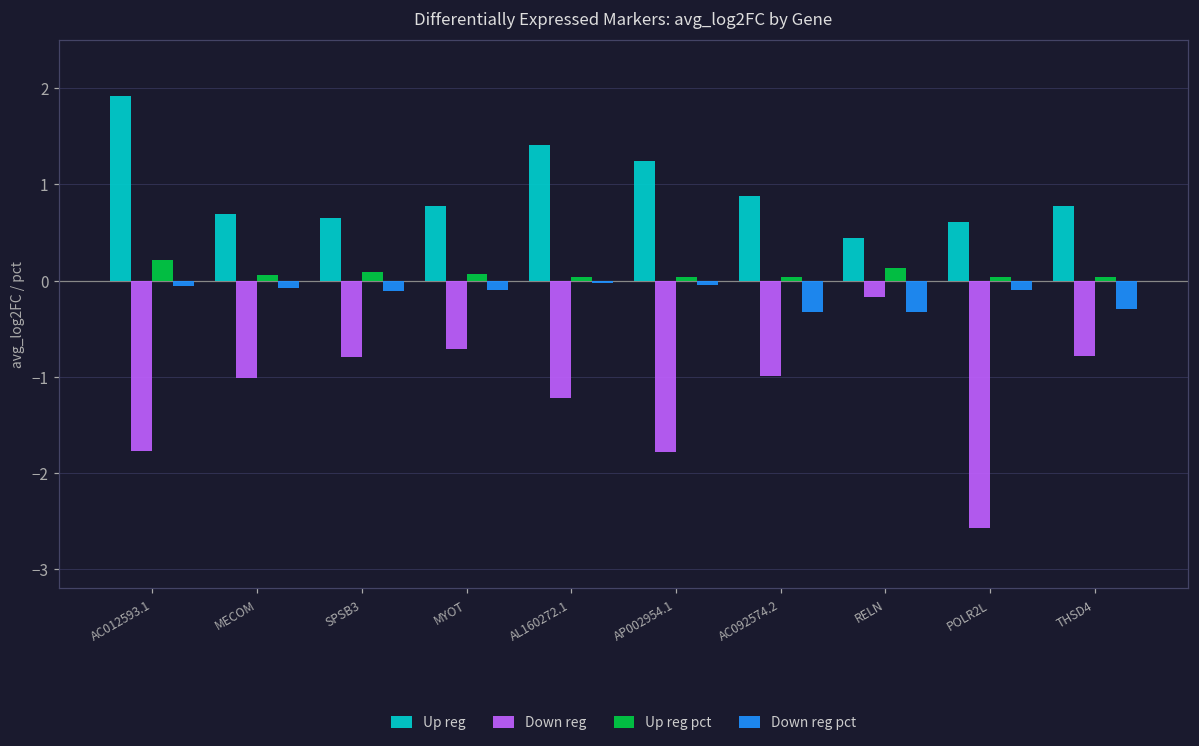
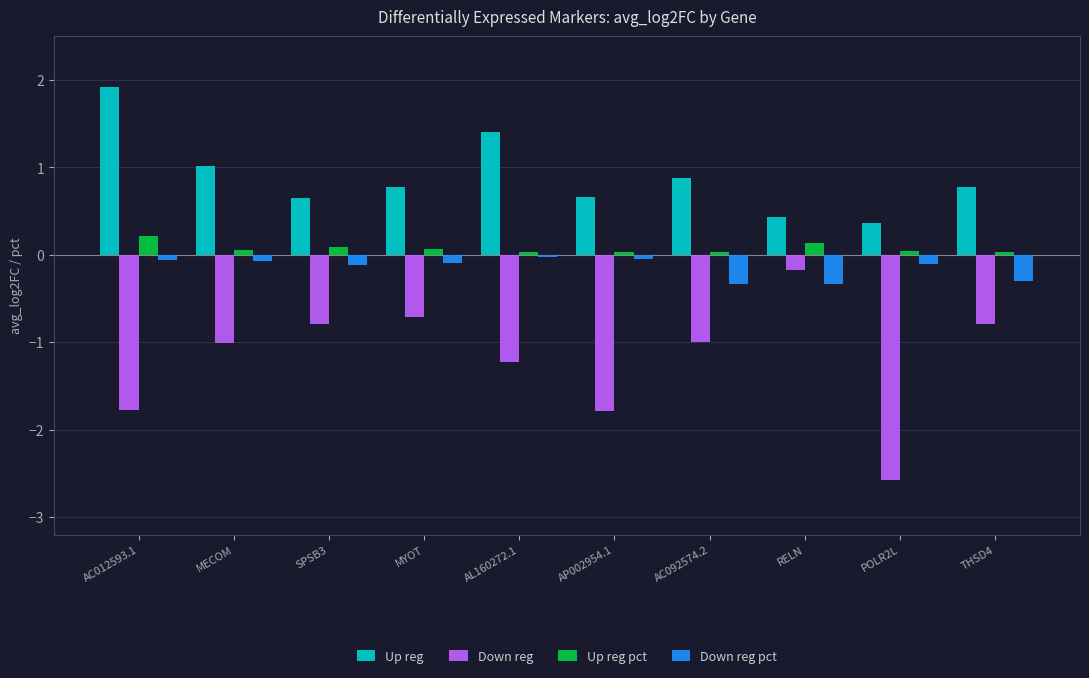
  {
    "Up reg": {
      "AC012593.1": 1.9,
-     "MECOM": 0.7,
+     "MECOM": 1.0,
      "SPSB3": 0.7,
      "MYOT": 0.8,
      "AL160272.1": 1.4,
-     "AP002954.1": 1.2,
+     "AP002954.1": 0.7,
      "AC092574.2": 0.9,
      "RELN": 0.4,
-     "POLR2L": 0.6,
+     "POLR2L": 0.4,
      "THSD4": 0.8
    },
    "Down reg": {
      "AC012593.1": -1.8,
      "MECOM": -1.0,
      "SPSB3": -0.8,
      "MYOT": -0.7,
      "AL160272.1": -1.2,
      "AP002954.1": -1.8,
      "AC092574.2": -1.0,
      "RELN": -0.2,
      "POLR2L": -2.6,
      "THSD4": -0.8
    },
    "Up reg pct": {
      "AC012593.1": 0.2,
      "MECOM": 0.1,
      "SPSB3": 0.1,
      "MYOT": 0.1,
      "AL160272.1": 0.0,
      "AP002954.1": 0.0,
      "AC092574.2": 0.0,
      "RELN": 0.1,
      "POLR2L": 0.0,
      "THSD4": 0.0
    },
    "Down reg pct": {
      "AC012593.1": -0.1,
      "MECOM": -0.1,
      "SPSB3": -0.1,
      "MYOT": -0.1,
      "AP002954.1": 0.0,
      "AC092574.2": -0.3,
      "RELN": -0.3,
      "POLR2L": -0.1,
      "THSD4": -0.3
    }
  }
